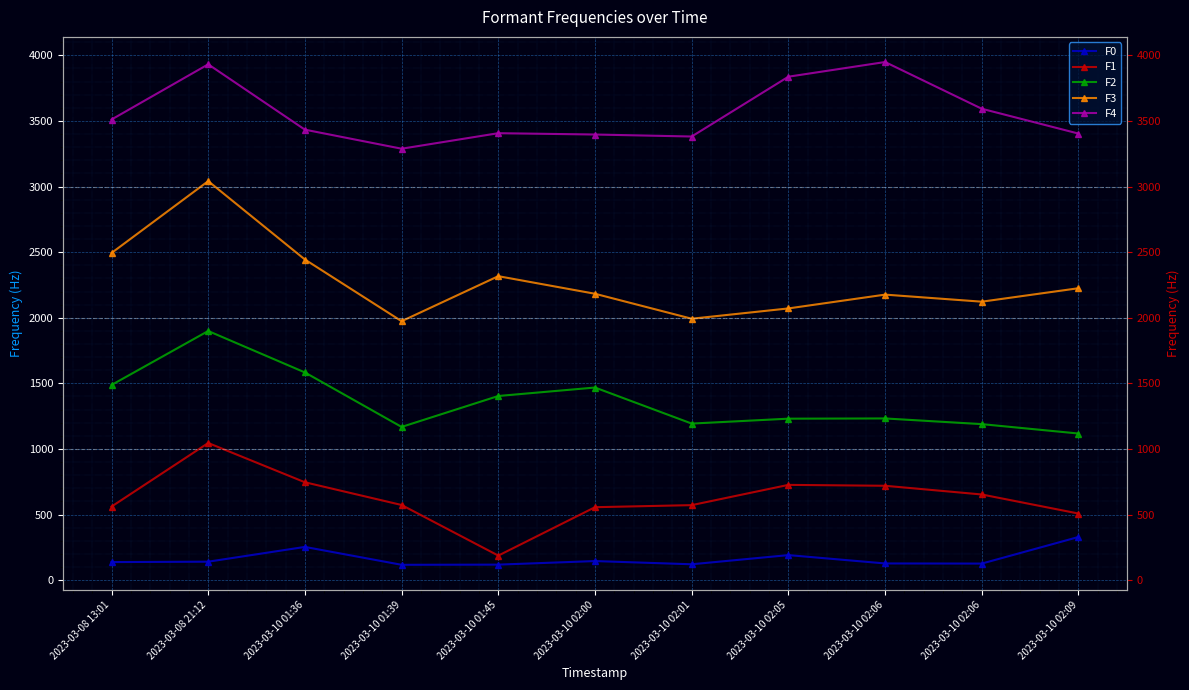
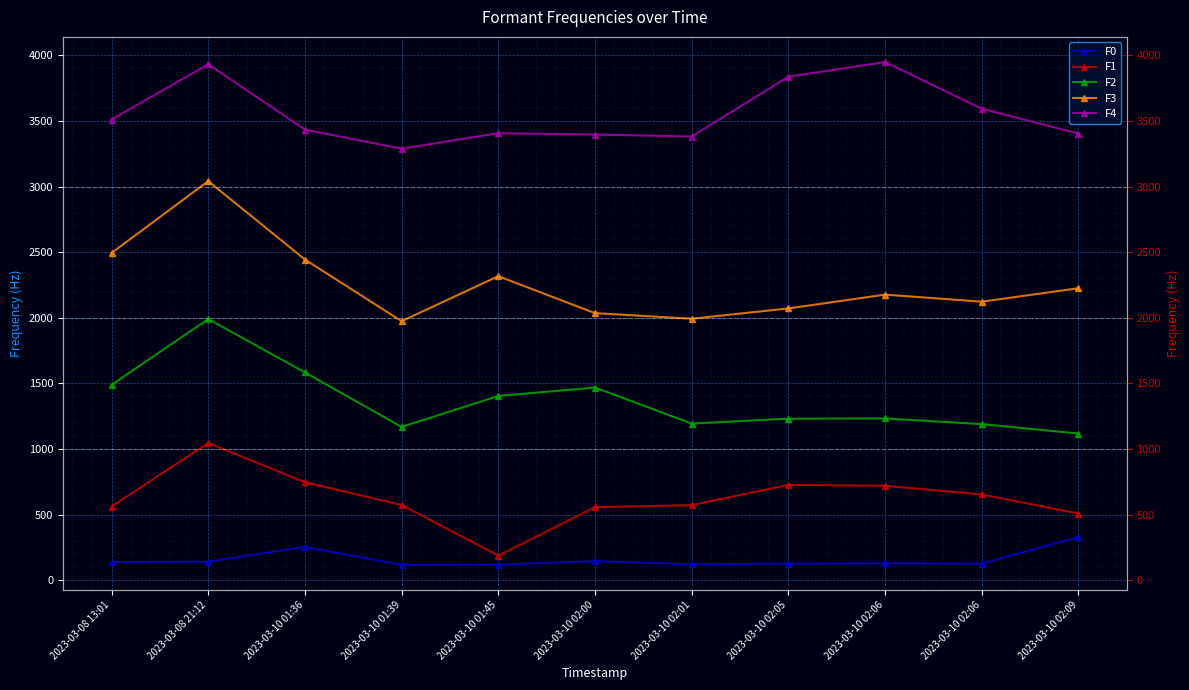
  {
    "F0": {
      "2023-03-08 13:01": 140,
      "2023-03-08 21:12": 140,
      "2023-03-10 01:36": 250,
      "2023-03-10 01:39": 120,
      "2023-03-10 01:45": 120,
      "2023-03-10 02:00": 150,
      "2023-03-10 02:01": 120,
-     "2023-03-10 02:05": 190,
+     "2023-03-10 02:05": 130,
      "2023-03-10 02:09": 330
    },
    "F1": {
      "2023-03-08 13:01": 560,
      "2023-03-08 21:12": 1050,
      "2023-03-10 01:36": 750,
      "2023-03-10 01:39": 570,
      "2023-03-10 01:45": 190,
      "2023-03-10 02:00": 560,
      "2023-03-10 02:01": 570,
      "2023-03-10 02:05": 730,
      "2023-03-10 02:09": 510
    },
    "F2": {
      "2023-03-08 13:01": 1490,
-     "2023-03-08 21:12": 1900,
+     "2023-03-08 21:12": 1990,
      "2023-03-10 01:36": 1580,
      "2023-03-10 01:39": 1170,
      "2023-03-10 01:45": 1400,
      "2023-03-10 02:00": 1470,
      "2023-03-10 02:01": 1190,
      "2023-03-10 02:05": 1230,
      "2023-03-10 02:09": 1120
    },
    "F3": {
      "2023-03-08 13:01": 2490,
      "2023-03-08 21:12": 3040,
      "2023-03-10 01:36": 2440,
      "2023-03-10 01:39": 1970,
      "2023-03-10 01:45": 2320,
-     "2023-03-10 02:00": 2180,
+     "2023-03-10 02:00": 2040,
      "2023-03-10 02:01": 1990,
      "2023-03-10 02:05": 2070,
      "2023-03-10 02:09": 2230
    },
    "F4": {
      "2023-03-08 13:01": 3510,
      "2023-03-08 21:12": 3930,
      "2023-03-10 01:36": 3430,
      "2023-03-10 01:39": 3290,
      "2023-03-10 01:45": 3410,
      "2023-03-10 02:00": 3400,
      "2023-03-10 02:01": 3380,
      "2023-03-10 02:05": 3840,
      "2023-03-10 02:09": 3400
    }
  }
